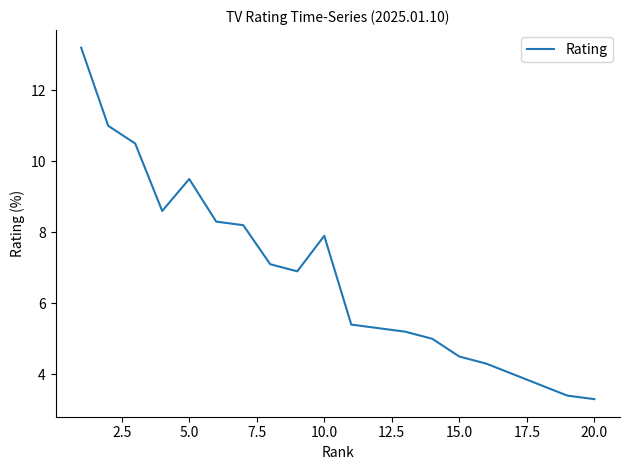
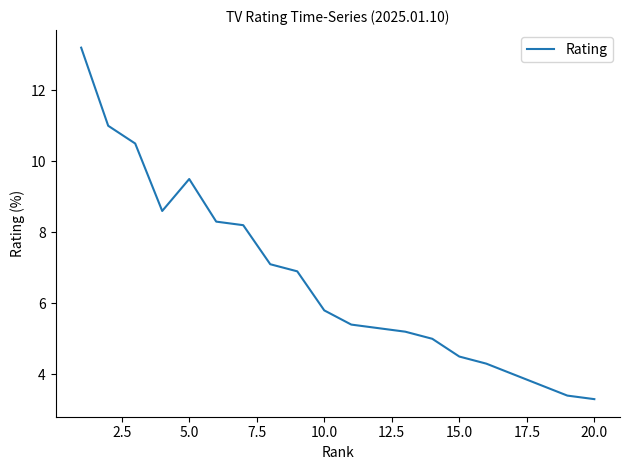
  {
    "5.0": 9.5,
-   "10.0": 7.9,
+   "10.0": 5.8,
    "15.0": 4.5,
    "20.0": 3.3
  }
